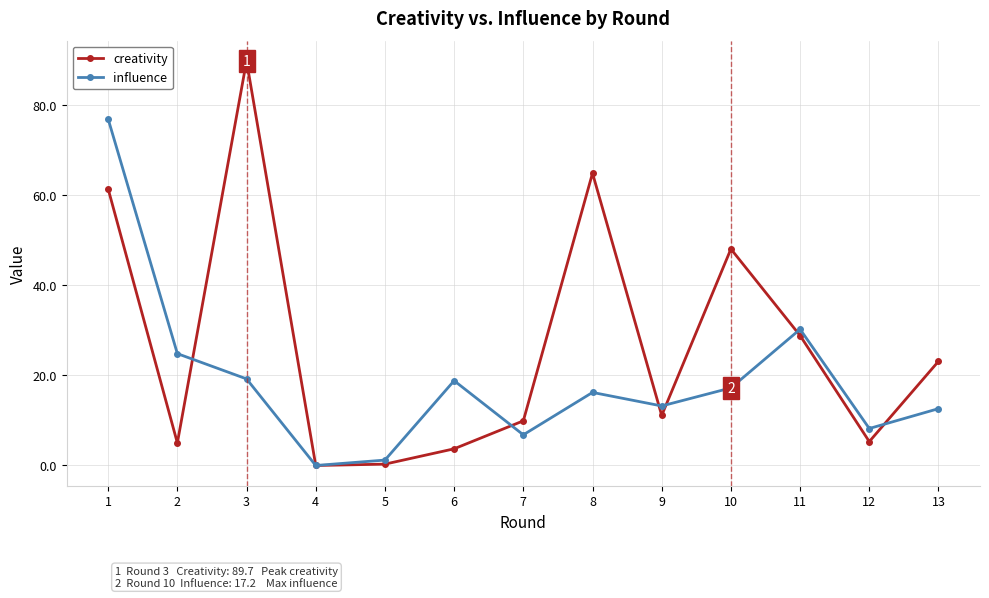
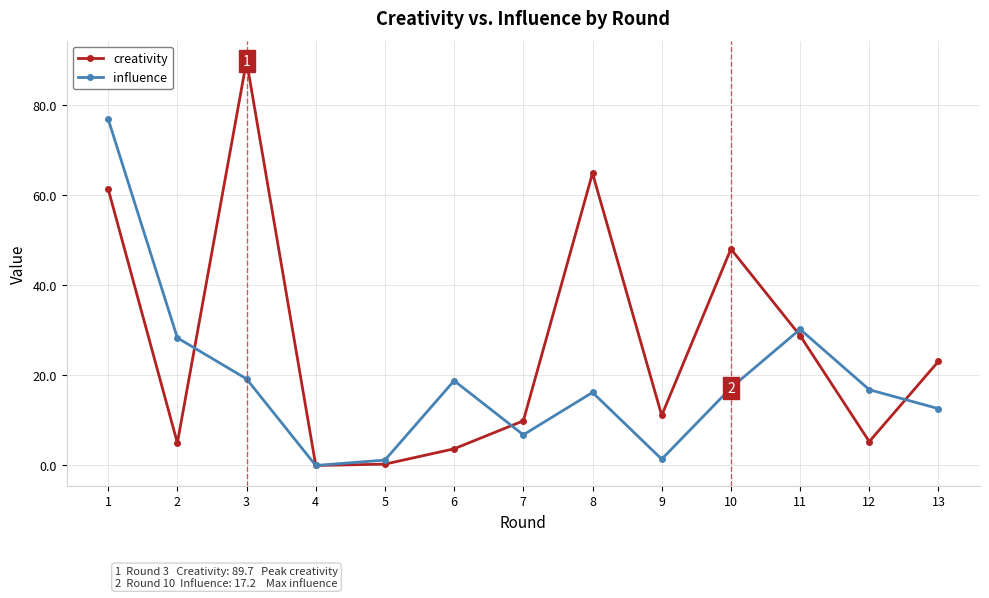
  {
    "creativity": {
      "1": 61,
      "2": 5,
      "5": 0,
      "6": 4,
      "7": 10,
      "8": 65,
      "9": 11,
      "10": 48,
      "11": 29,
      "12": 5,
      "13": 23
    },
    "influence": {
      "1": 77,
-     "2": 25,
+     "2": 28,
      "3": 19,
      "5": 1,
      "6": 19,
      "7": 7,
      "8": 16,
-     "9": 13,
+     "9": 1,
      "11": 30,
-     "12": 8,
+     "12": 17,
      "13": 13
    }
  }
